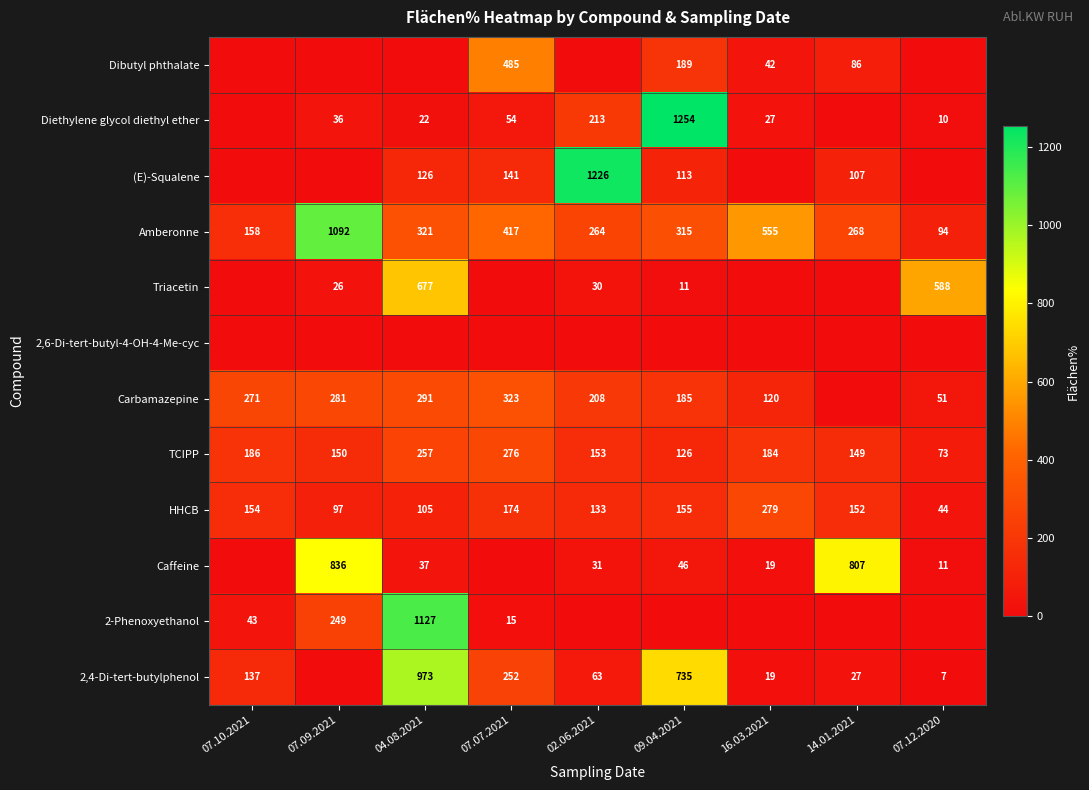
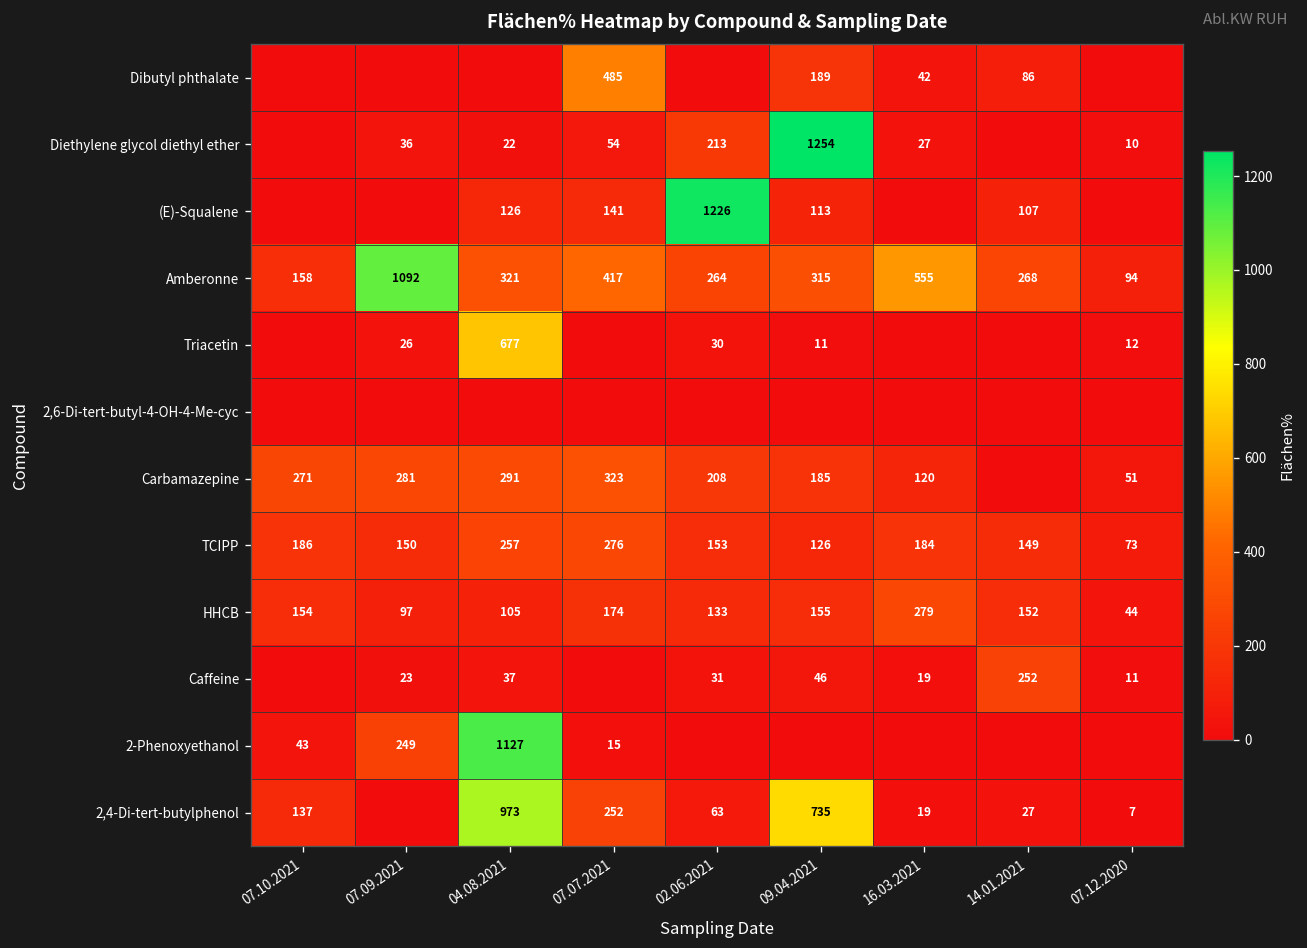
  {
    "Dibutyl phthalate": {
      "07.07.2021": 485,
      "09.04.2021": 189,
      "16.03.2021": 42,
      "14.01.2021": 86
    },
    "Diethylene glycol diethyl ether": {
      "07.09.2021": 36,
      "04.08.2021": 22,
      "07.07.2021": 54,
      "02.06.2021": 213,
      "09.04.2021": 1254,
      "16.03.2021": 27,
      "07.12.2020": 10
    },
    "(E)-Squalene": {
      "04.08.2021": 126,
      "07.07.2021": 141,
      "02.06.2021": 1226,
      "09.04.2021": 113,
      "14.01.2021": 107
    },
    "Amberonne": {
      "07.10.2021": 158,
      "07.09.2021": 1092,
      "04.08.2021": 321,
      "07.07.2021": 417,
      "02.06.2021": 264,
      "09.04.2021": 315,
      "16.03.2021": 555,
      "14.01.2021": 268,
      "07.12.2020": 94
    },
    "Triacetin": {
      "07.09.2021": 26,
      "04.08.2021": 677,
      "02.06.2021": 30,
      "09.04.2021": 11,
-     "07.12.2020": 588
+     "07.12.2020": 12
    },
    "Carbamazepine": {
      "07.10.2021": 271,
      "07.09.2021": 281,
      "04.08.2021": 291,
      "07.07.2021": 323,
      "02.06.2021": 208,
      "09.04.2021": 185,
      "16.03.2021": 120,
      "07.12.2020": 51
    },
    "TCIPP": {
      "07.10.2021": 186,
      "07.09.2021": 150,
      "04.08.2021": 257,
      "07.07.2021": 276,
      "02.06.2021": 153,
      "09.04.2021": 126,
      "16.03.2021": 184,
      "14.01.2021": 149,
      "07.12.2020": 73
    },
    "HHCB": {
      "07.10.2021": 154,
      "07.09.2021": 97,
      "04.08.2021": 105,
      "07.07.2021": 174,
      "02.06.2021": 133,
      "09.04.2021": 155,
      "16.03.2021": 279,
      "14.01.2021": 152,
      "07.12.2020": 44
    },
    "Caffeine": {
-     "07.09.2021": 836,
+     "07.09.2021": 23,
      "04.08.2021": 37,
      "02.06.2021": 31,
      "09.04.2021": 46,
      "16.03.2021": 19,
-     "14.01.2021": 807,
+     "14.01.2021": 252,
      "07.12.2020": 11
    },
    "2-Phenoxyethanol": {
      "07.10.2021": 43,
      "07.09.2021": 249,
      "04.08.2021": 1127,
      "07.07.2021": 15
    },
    "2,4-Di-tert-butylphenol": {
      "07.10.2021": 137,
      "04.08.2021": 973,
      "07.07.2021": 252,
      "02.06.2021": 63,
      "09.04.2021": 735,
      "16.03.2021": 19,
      "14.01.2021": 27,
      "07.12.2020": 7
    }
  }
